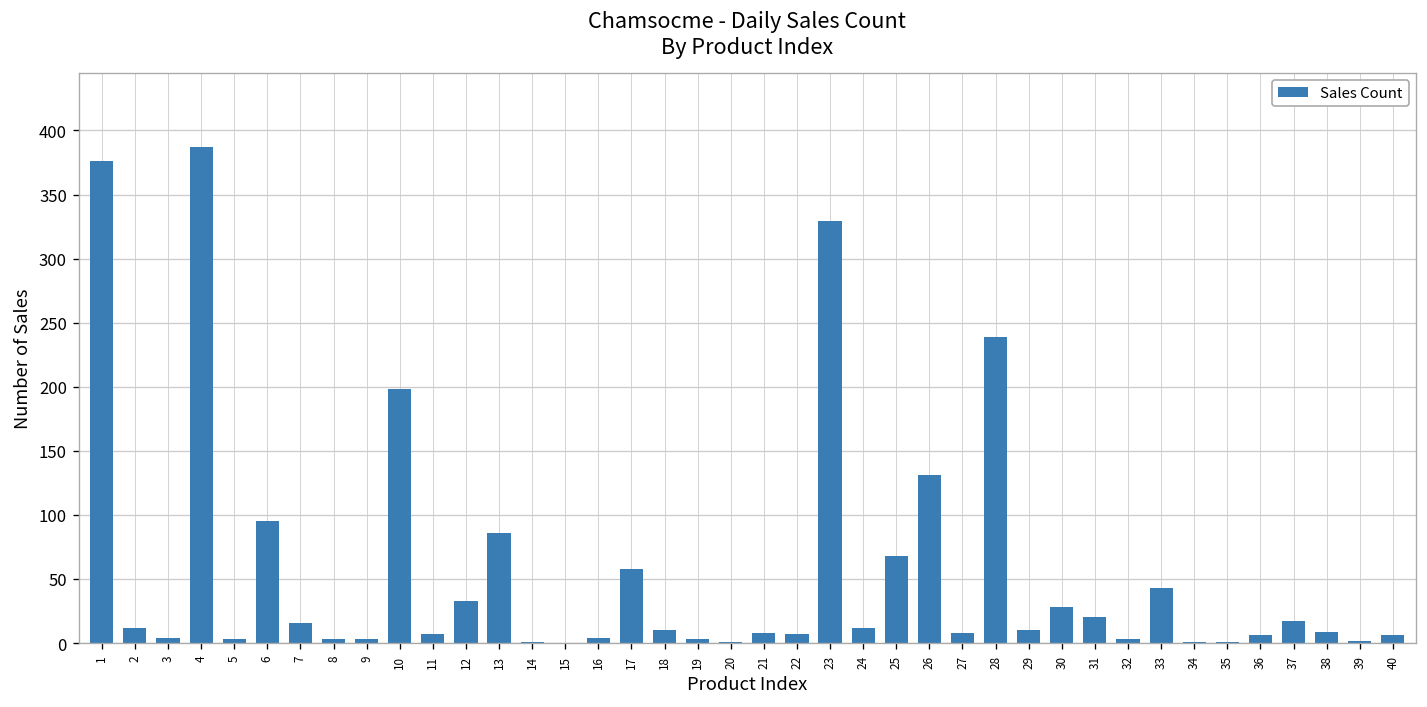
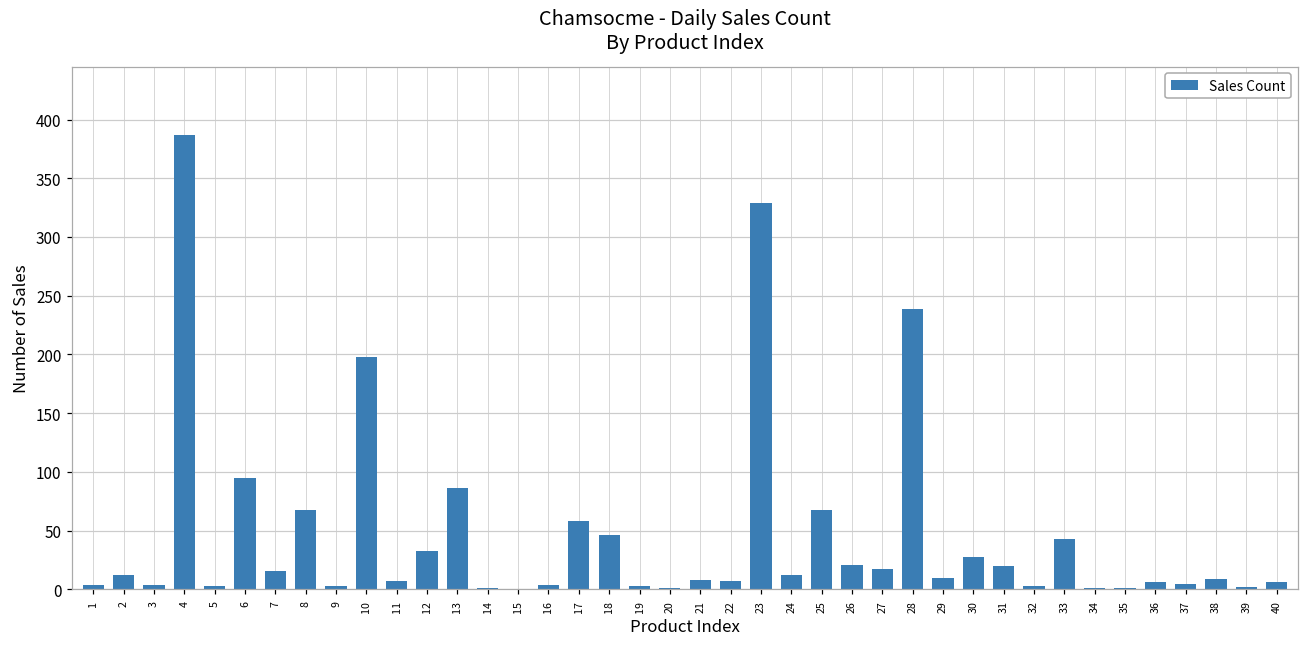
  {
-   "1": 376,
+   "1": 4,
    "2": 12,
    "3": 4,
    "4": 387,
    "5": 3,
    "6": 95,
    "7": 16,
-   "8": 3,
+   "8": 68,
    "9": 3,
    "10": 198,
    "11": 7,
    "12": 33,
    "13": 86,
    "15": 0,
    "16": 4,
    "17": 58,
-   "18": 10,
+   "18": 46,
    "19": 3,
    "21": 8,
    "22": 7,
    "23": 329,
    "24": 12,
    "25": 68,
-   "26": 131,
-   "27": 8,
+   "26": 21,
+   "27": 17,
    "28": 239,
    "29": 10,
    "30": 28,
    "31": 20,
    "32": 3,
    "33": 43,
    "36": 6,
-   "37": 17,
+   "37": 5,
    "38": 9,
    "40": 6
  }
